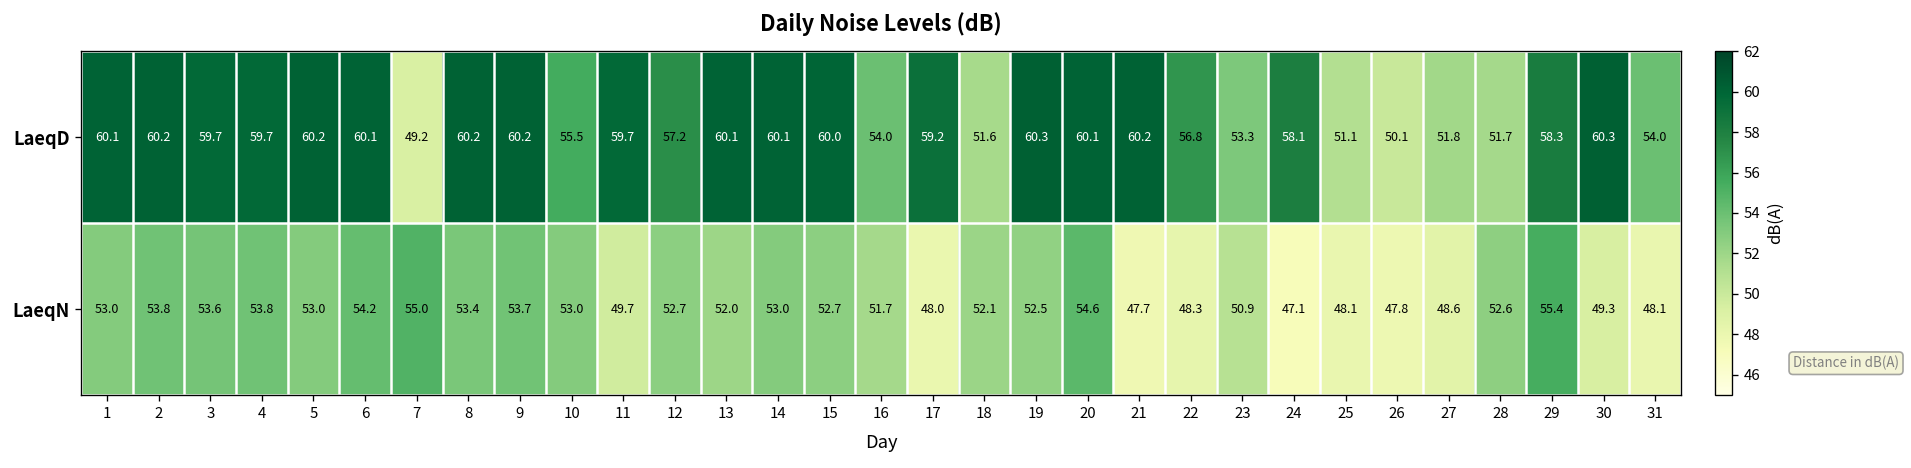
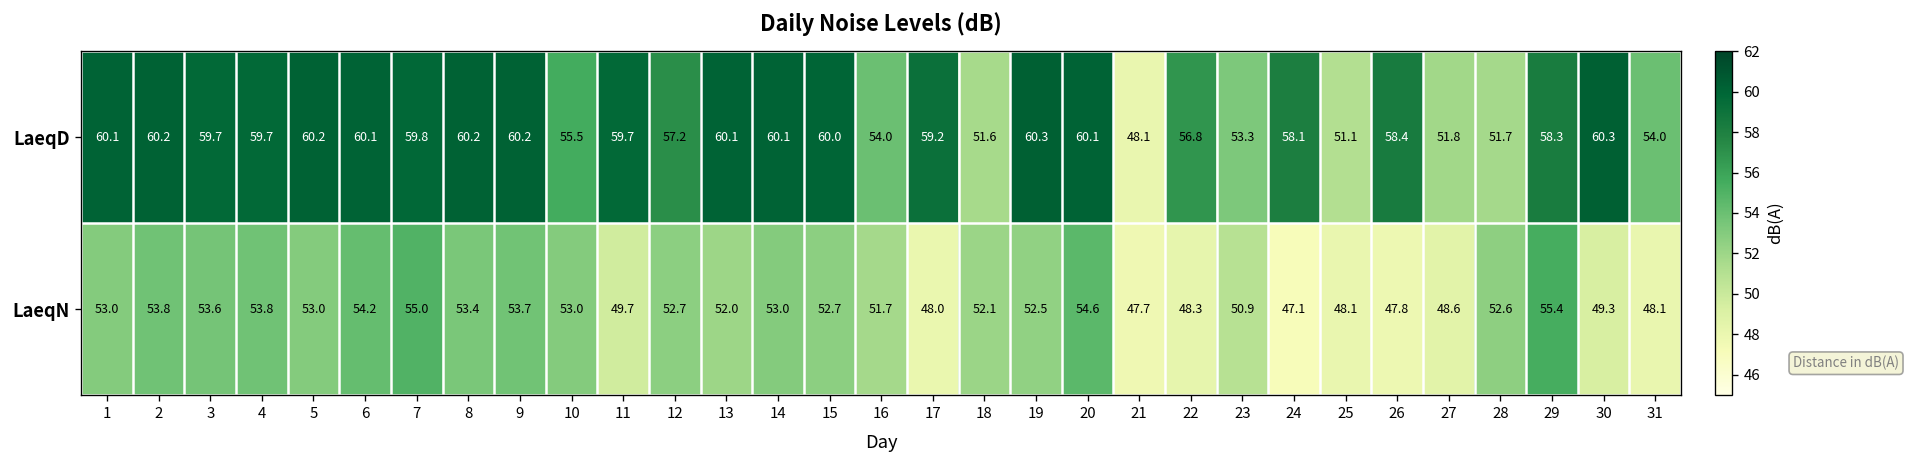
  {
    "LaeqD": {
      "1": 60.1,
      "2": 60.2,
      "3": 59.7,
      "4": 59.7,
      "5": 60.2,
      "6": 60.1,
-     "7": 49.2,
+     "7": 59.8,
      "8": 60.2,
      "9": 60.2,
      "10": 55.5,
      "11": 59.7,
      "12": 57.2,
      "13": 60.1,
      "14": 60.1,
      "15": 60.0,
      "16": 54.0,
      "17": 59.2,
      "18": 51.6,
      "19": 60.3,
      "20": 60.1,
-     "21": 60.2,
+     "21": 48.1,
      "22": 56.8,
      "23": 53.3,
      "24": 58.1,
      "25": 51.1,
-     "26": 50.1,
+     "26": 58.4,
      "27": 51.8,
      "28": 51.7,
      "29": 58.3,
      "30": 60.3,
      "31": 54.0
    },
    "LaeqN": {
      "1": 53.0,
      "2": 53.8,
      "3": 53.6,
      "4": 53.8,
      "5": 53.0,
      "6": 54.2,
      "7": 55.0,
      "8": 53.4,
      "9": 53.7,
      "10": 53.0,
      "11": 49.7,
      "12": 52.7,
      "13": 52.0,
      "14": 53.0,
      "15": 52.7,
      "16": 51.7,
      "17": 48.0,
      "18": 52.1,
      "19": 52.5,
      "20": 54.6,
      "21": 47.7,
      "22": 48.3,
      "23": 50.9,
      "24": 47.1,
      "25": 48.1,
      "26": 47.8,
      "27": 48.6,
      "28": 52.6,
      "29": 55.4,
      "30": 49.3,
      "31": 48.1
    }
  }
